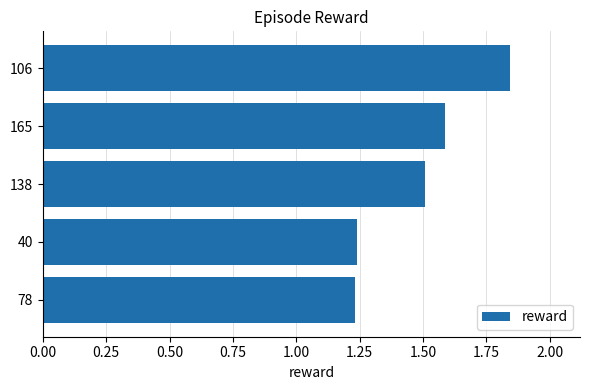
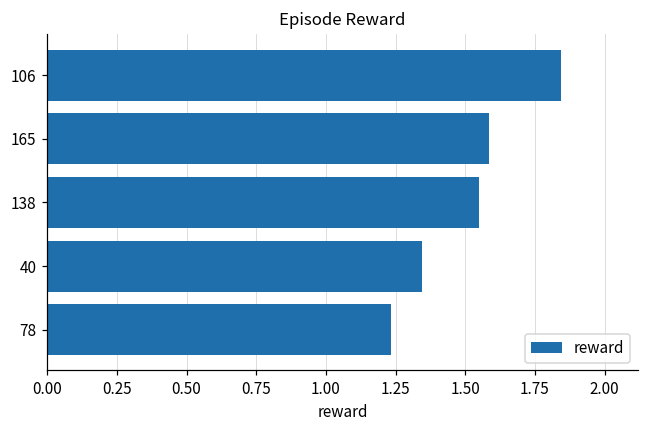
  {
    "106": 1.84,
    "165": 1.59,
-   "138": 1.51,
-   "40": 1.24,
+   "138": 1.55,
+   "40": 1.35,
    "78": 1.23
  }
